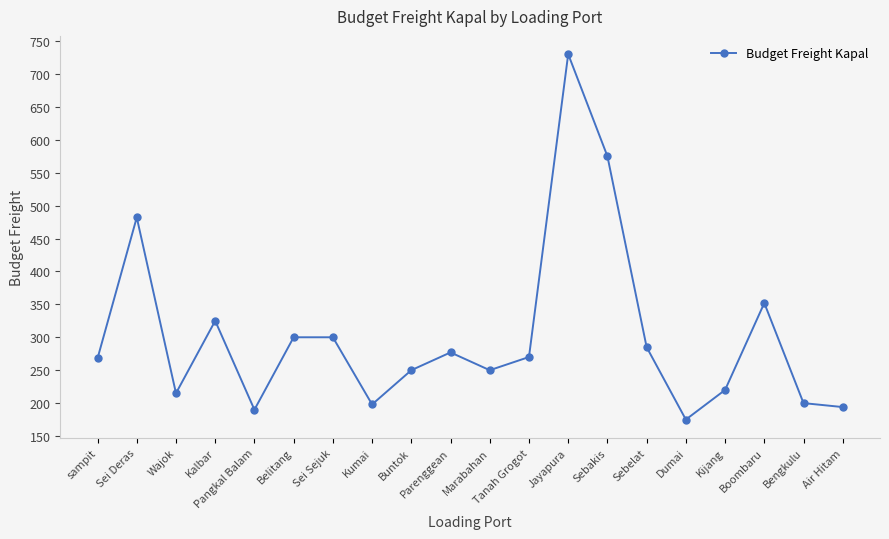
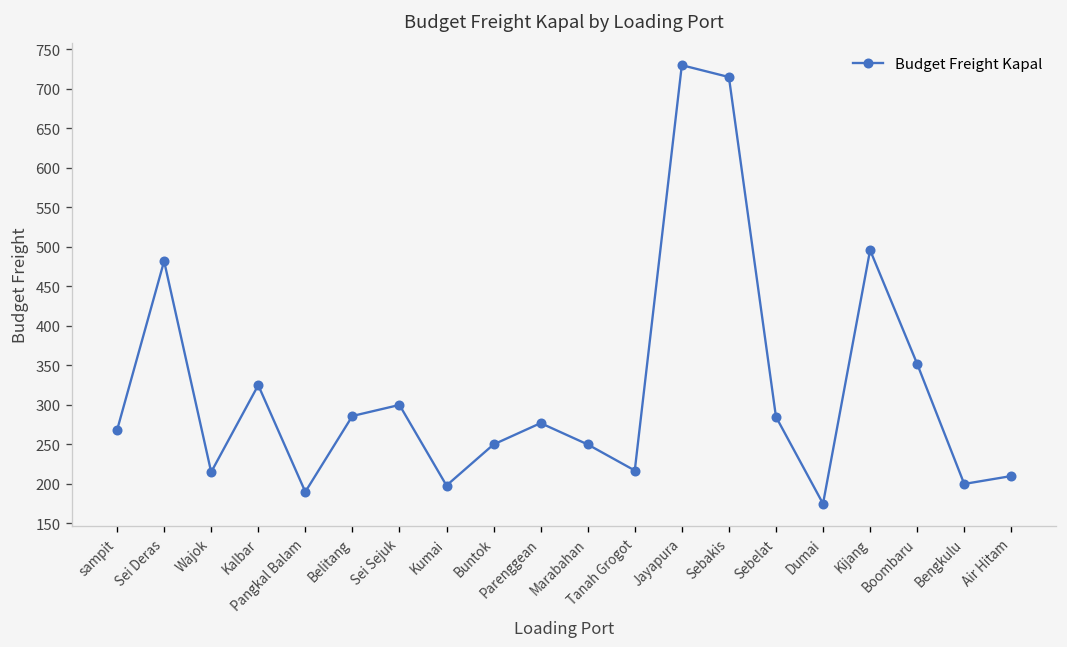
  {
    "sampit": 270,
    "Sei Deras": 480,
    "Wajok": 220,
    "Kalbar": 330,
    "Pangkal Balam": 190,
-   "Belitang": 300,
+   "Belitang": 290,
    "Sei Sejuk": 300,
    "Kumai": 200,
    "Buntok": 250,
    "Parenggean": 280,
    "Marabahan": 250,
-   "Tanah Grogot": 270,
+   "Tanah Grogot": 220,
    "Jayapura": 730,
-   "Sebakis": 580,
+   "Sebakis": 720,
    "Sebelat": 290,
    "Dumai": 180,
-   "Kijang": 220,
+   "Kijang": 500,
    "Boombaru": 350,
    "Bengkulu": 200,
-   "Air Hitam": 190
+   "Air Hitam": 210
  }
